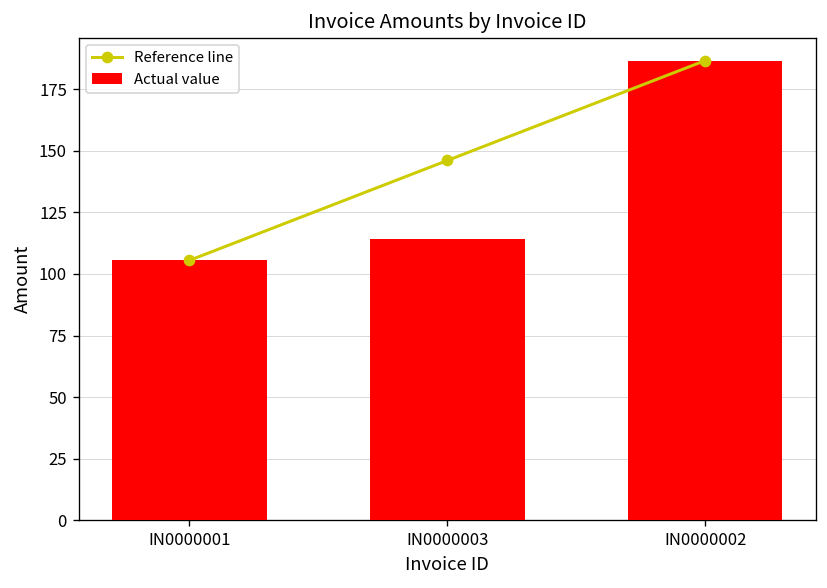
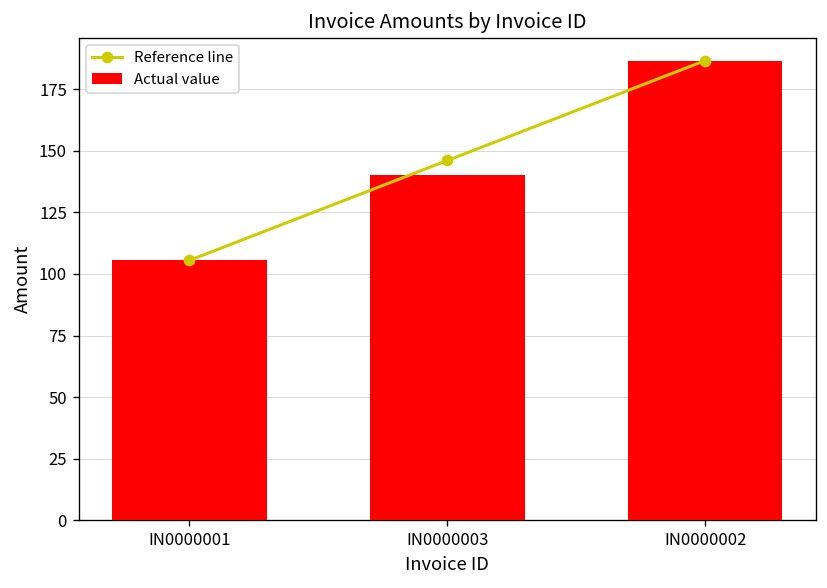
  {
    "Reference line": {
      "IN0000001": 106,
      "IN0000003": 146,
      "IN0000002": 187
    },
    "Actual value": {
      "IN0000001": 106,
-     "IN0000003": 114,
+     "IN0000003": 140,
      "IN0000002": 187
    }
  }
